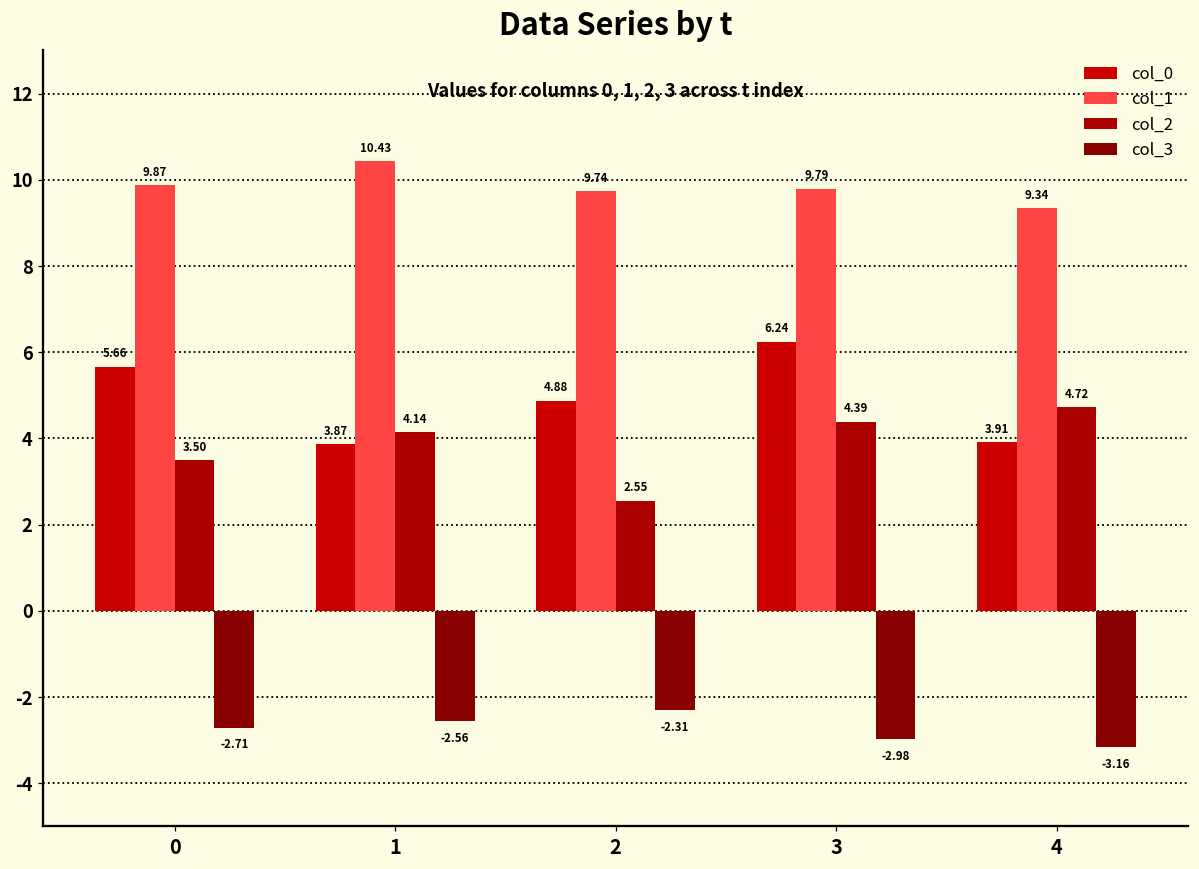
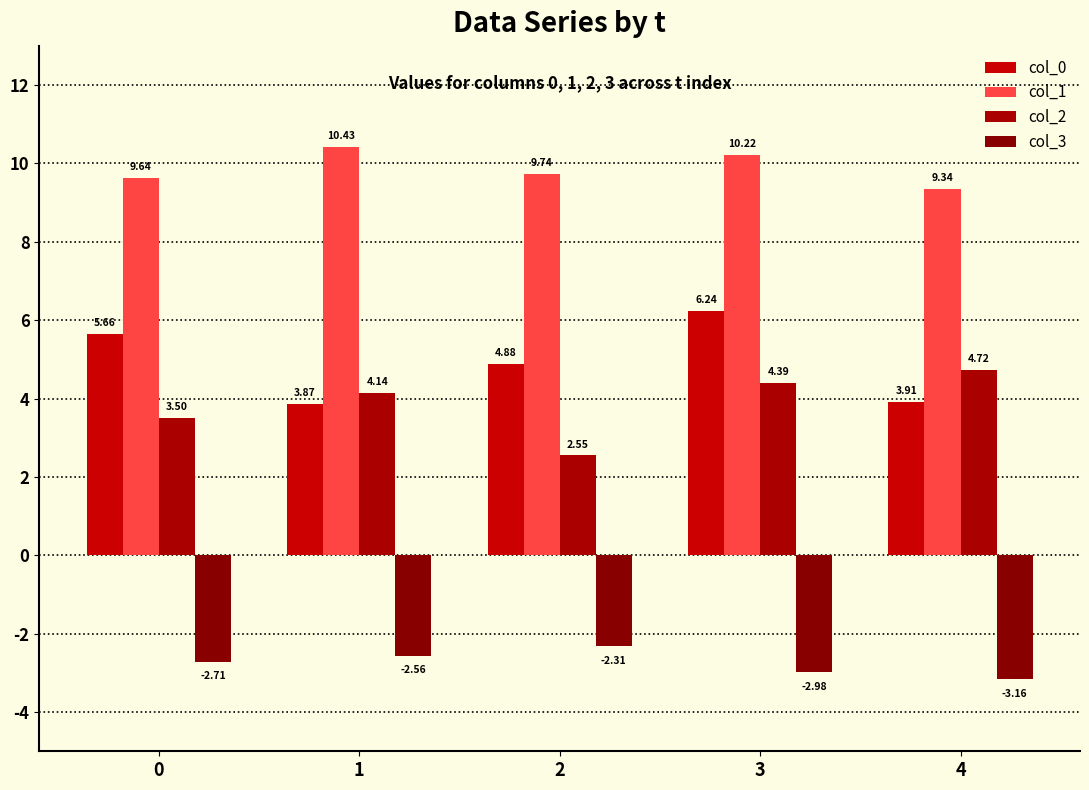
  {
    "col_1": {
-     "0": 9.87,
+     "0": 9.64,
      "1": 10.43,
      "2": 9.74,
-     "3": 9.79,
+     "3": 10.22,
      "4": 9.34
    }
  }
